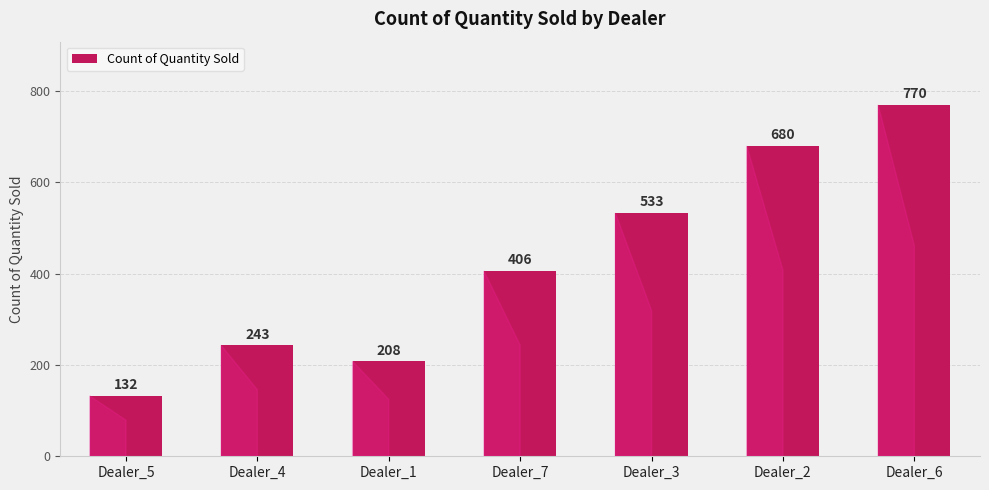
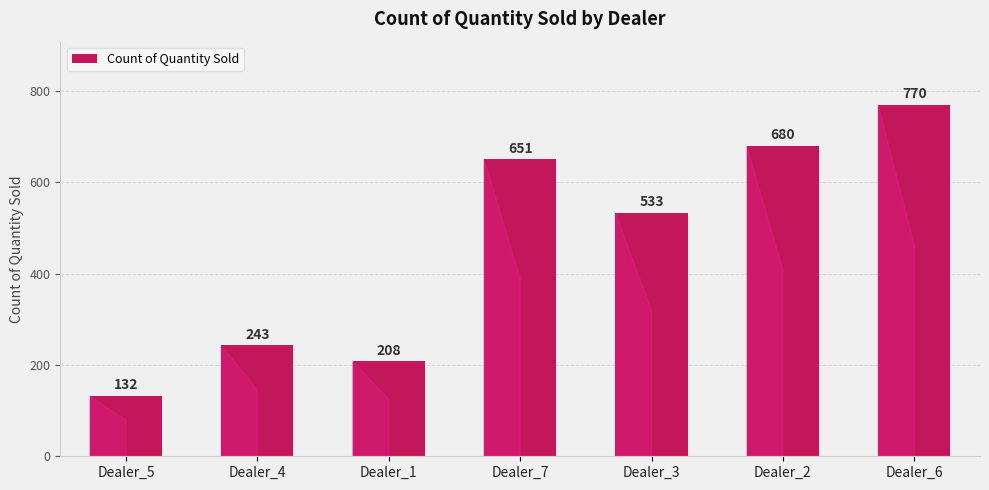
  {
    "Dealer_5": 132,
    "Dealer_4": 243,
    "Dealer_1": 208,
-   "Dealer_7": 406,
+   "Dealer_7": 651,
    "Dealer_3": 533,
    "Dealer_2": 680,
    "Dealer_6": 770
  }
